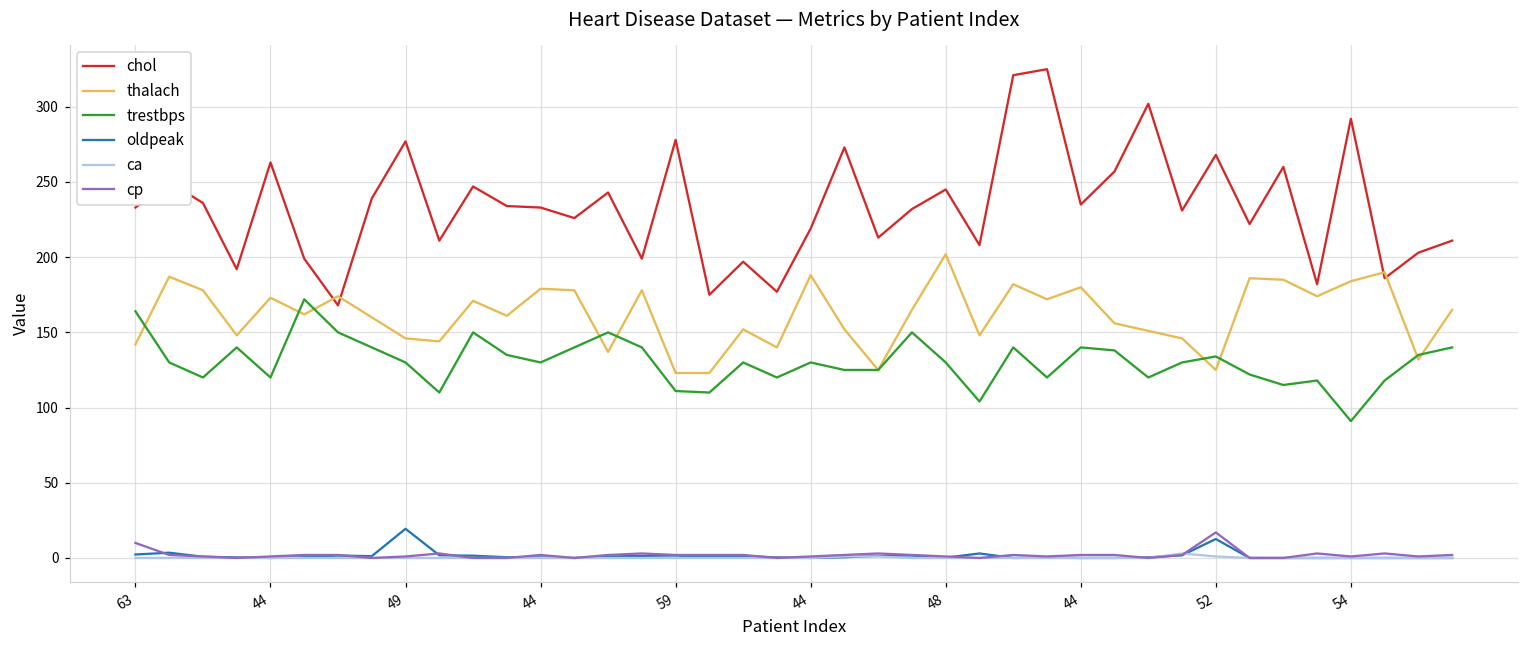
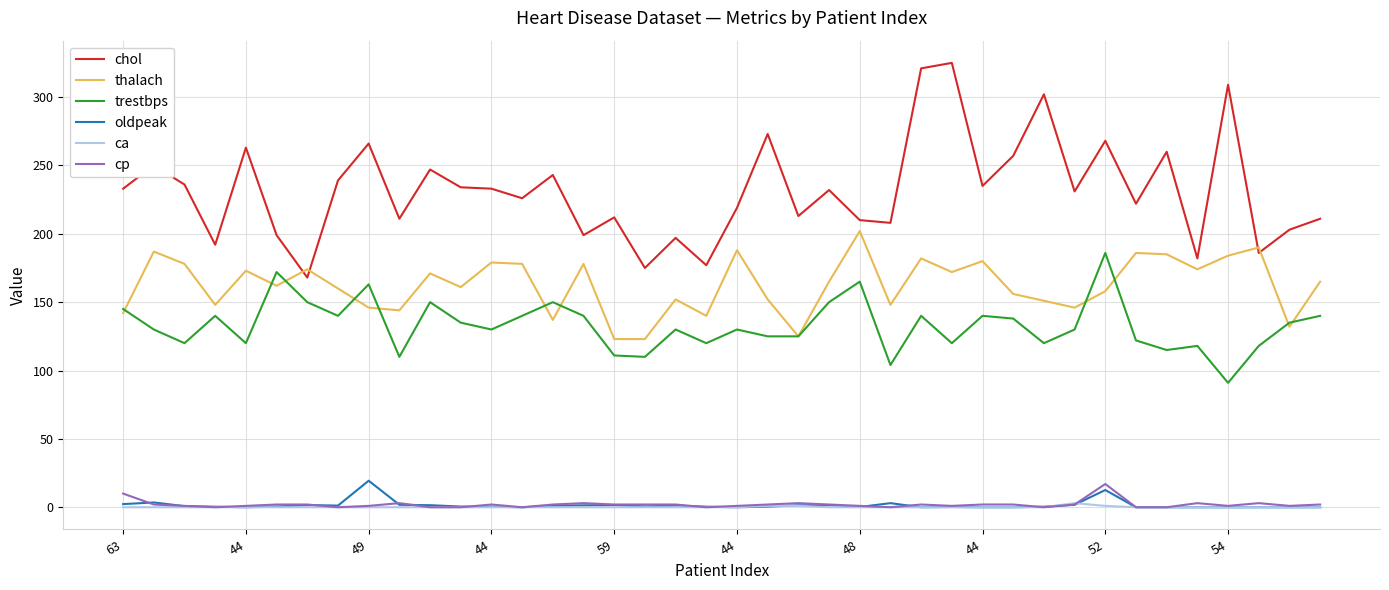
  {
    "chol": {
      "63": 233,
-     "49": 277,
-     "59": 278,
-     "48": 245,
+     "49": 266,
+     "59": 212,
+     "48": 210,
      "52": 268,
-     "54": 292
+     "54": 309
    },
    "thalach": {
      "63": 142,
      "49": 146,
      "59": 123,
      "48": 202,
-     "52": 125,
+     "52": 158,
      "54": 184
    },
    "trestbps": {
-     "63": 164,
-     "49": 130,
+     "63": 145,
+     "49": 163,
      "59": 111,
-     "48": 130,
-     "52": 134,
+     "48": 165,
+     "52": 186,
      "54": 91
    },
    "oldpeak": {
      "63": 2,
      "49": 19,
      "52": 13
    },
    "ca": {
      "63": 0,
      "52": 1
    },
    "cp": {
      "63": 10,
      "52": 17
    }
  }
